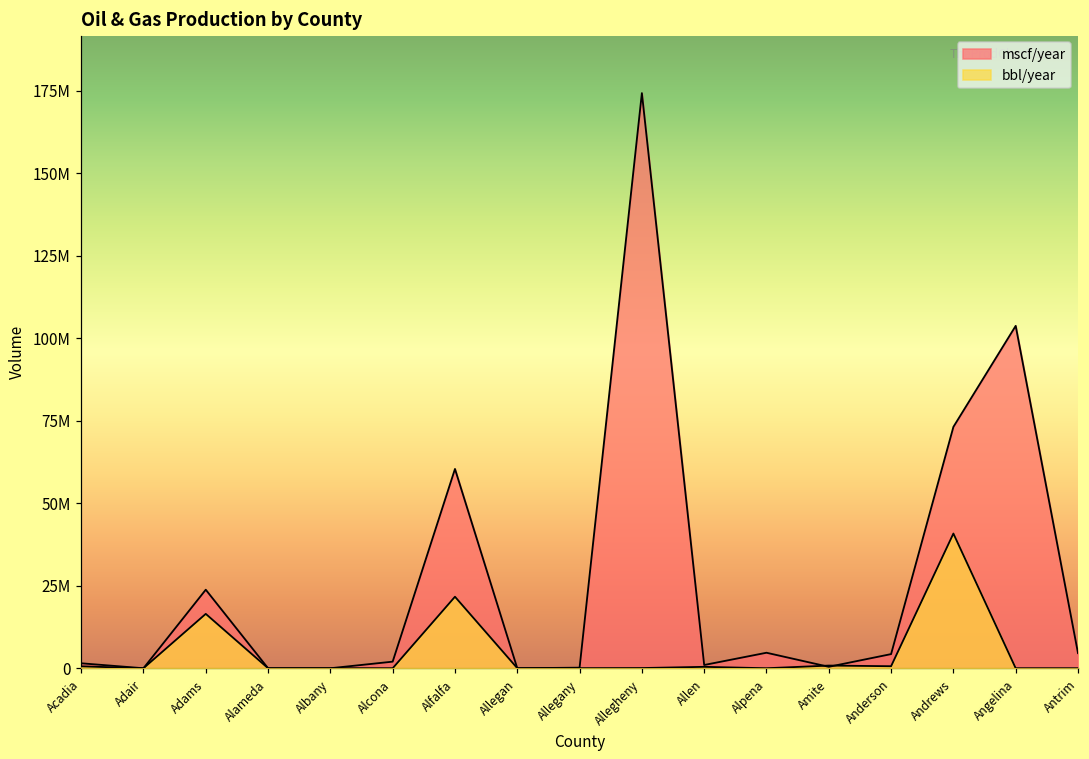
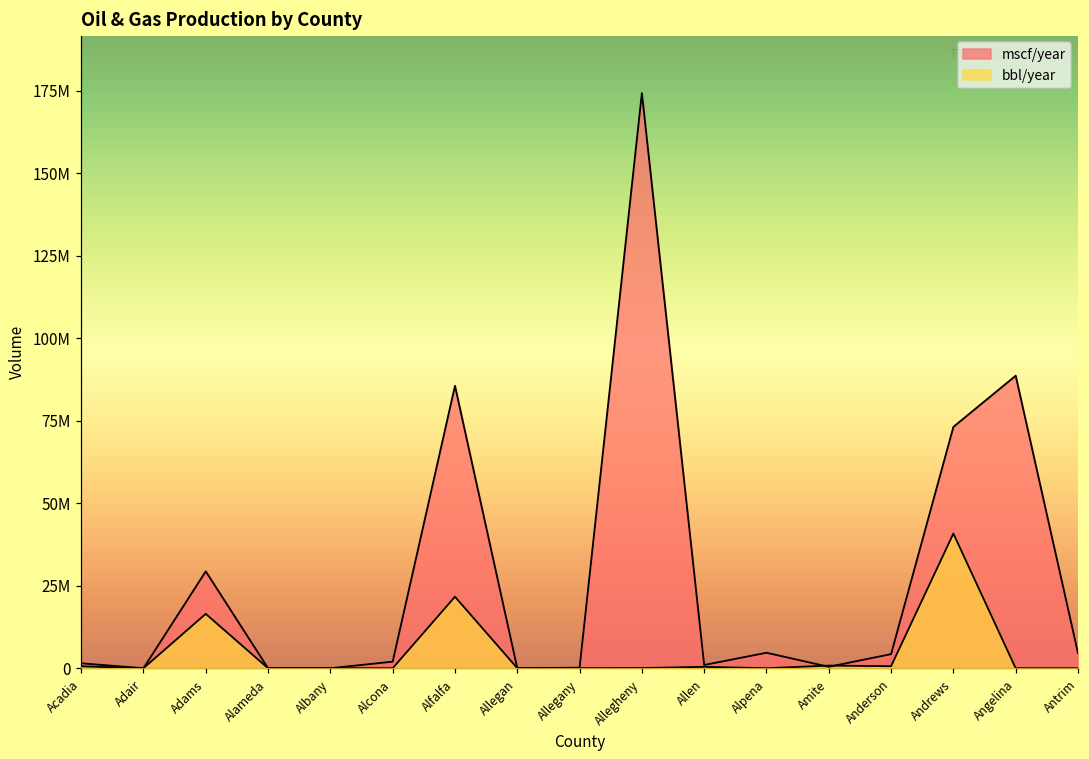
  {
    "mscf/year": {
      "Acadia": 2000000,
-     "Adams": 24000000,
+     "Adams": 29000000,
      "Alcona": 2000000,
-     "Alfalfa": 60000000,
+     "Alfalfa": 86000000,
      "Allegheny": 174000000,
      "Alpena": 5000000,
      "Anderson": 4000000,
      "Andrews": 73000000,
-     "Angelina": 104000000,
+     "Angelina": 89000000,
      "Antrim": 5000000
    },
    "bbl/year": {
      "Acadia": 1000000,
      "Adams": 16000000,
      "Alcona": 0,
      "Alfalfa": 22000000,
      "Allegheny": 0,
      "Alpena": 0,
      "Anderson": 1000000,
      "Andrews": 41000000,
      "Angelina": 0,
      "Antrim": 0
    }
  }
